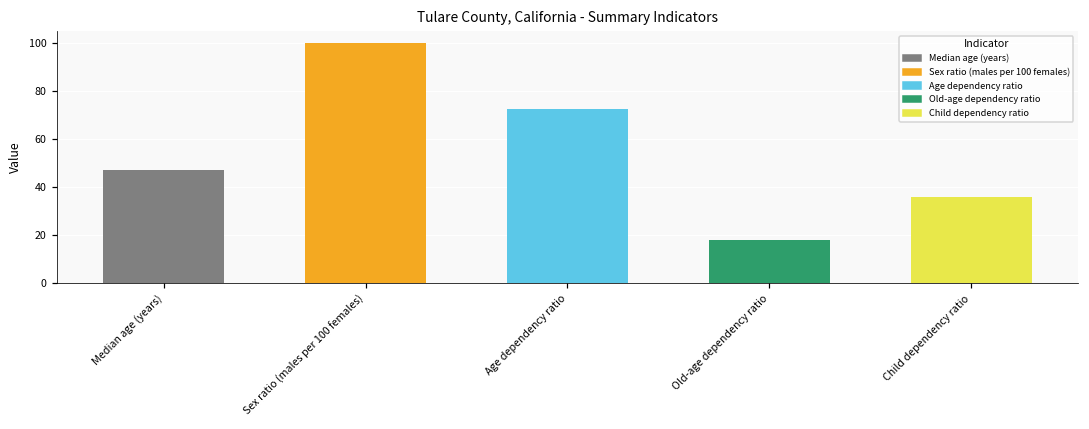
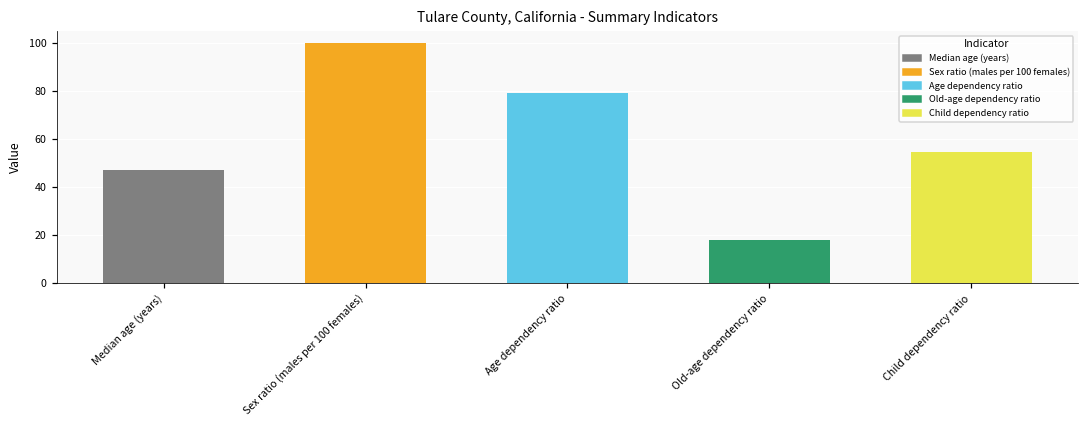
  {
    "Median age (years)": 47,
    "Sex ratio (males per 100 females)": 100,
-   "Age dependency ratio": 72,
+   "Age dependency ratio": 79,
    "Old-age dependency ratio": 18,
-   "Child dependency ratio": 36
+   "Child dependency ratio": 55
  }
